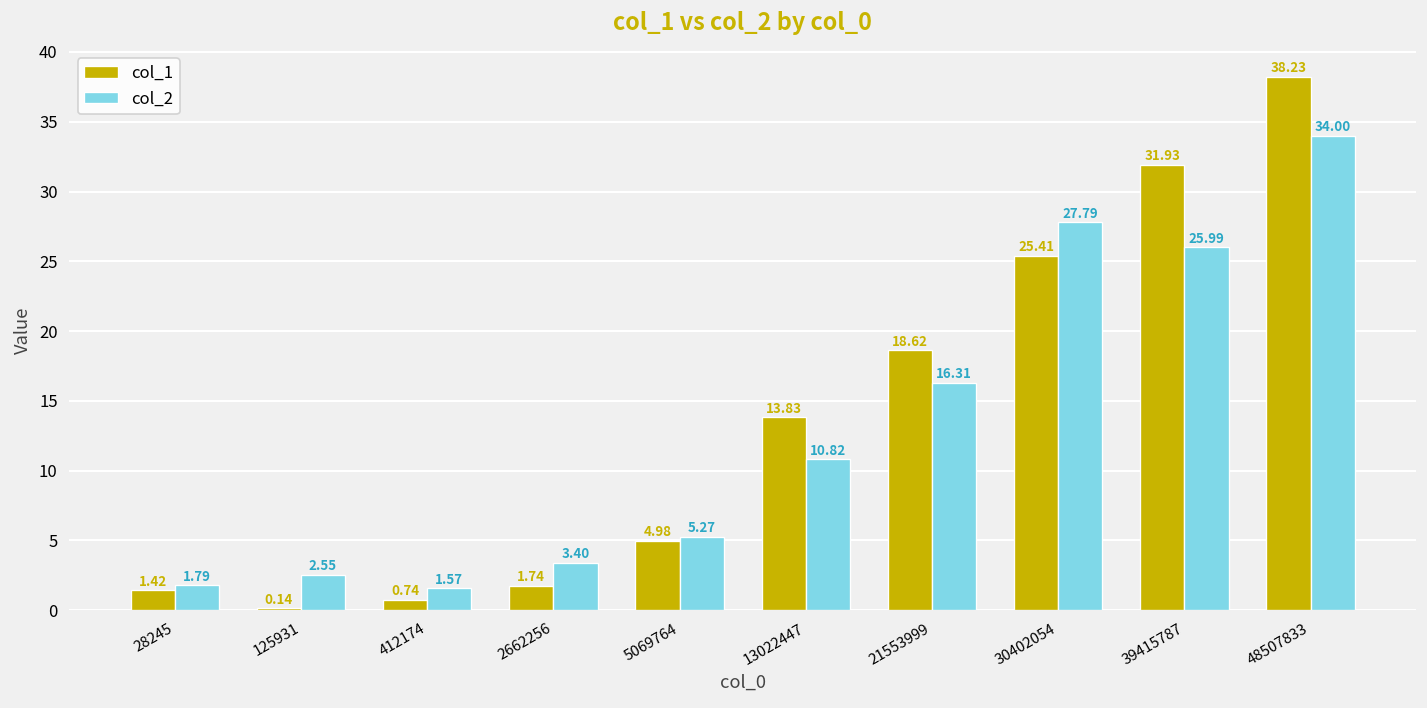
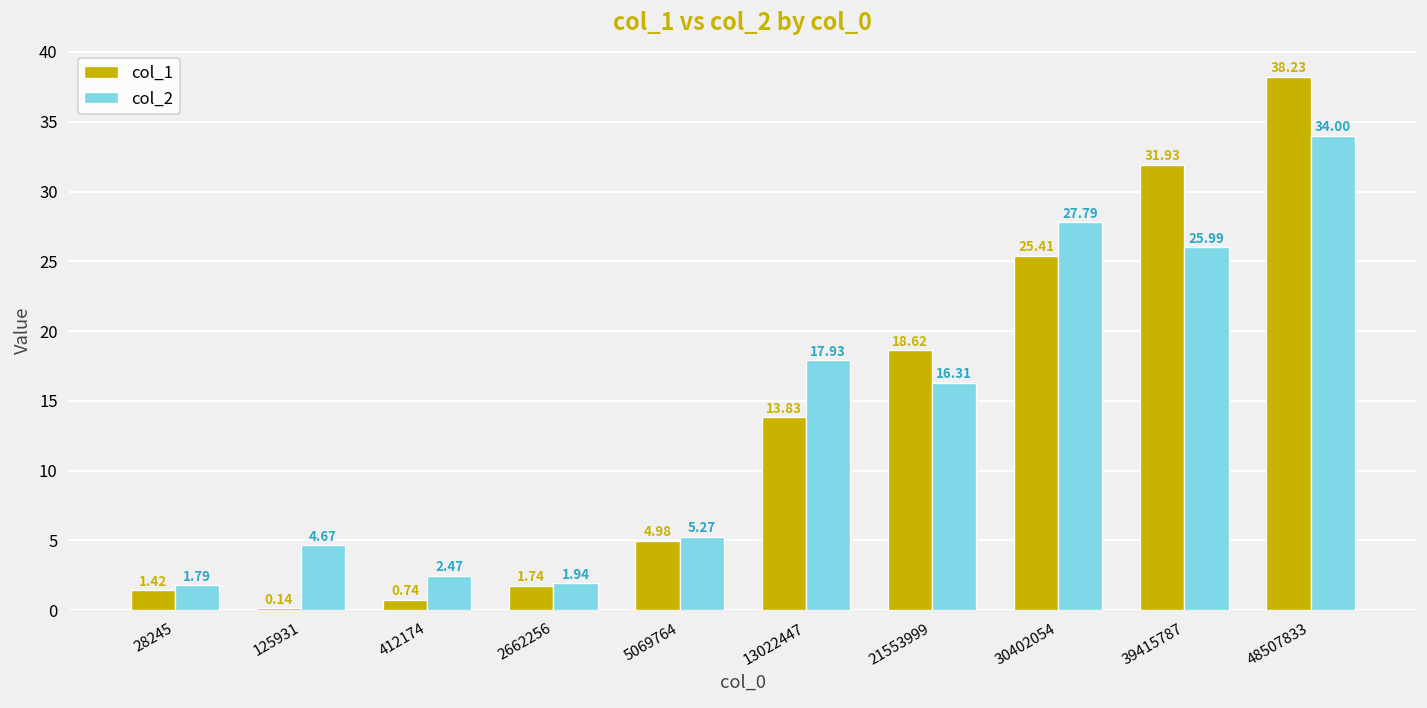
  {
    "col_1": {
      "28245": 1.42,
      "125931": 0.14,
      "412174": 0.74,
      "2662256": 1.74,
      "5069764": 4.98,
      "13022447": 13.83,
      "21553999": 18.62,
      "30402054": 25.41,
      "39415787": 31.93,
      "48507833": 38.23
    },
    "col_2": {
      "28245": 1.79,
-     "125931": 2.55,
-     "412174": 1.57,
-     "2662256": 3.40,
+     "125931": 4.67,
+     "412174": 2.47,
+     "2662256": 1.94,
      "5069764": 5.27,
-     "13022447": 10.82,
+     "13022447": 17.93,
      "21553999": 16.31,
      "30402054": 27.79,
      "39415787": 25.99,
      "48507833": 34.00
    }
  }
